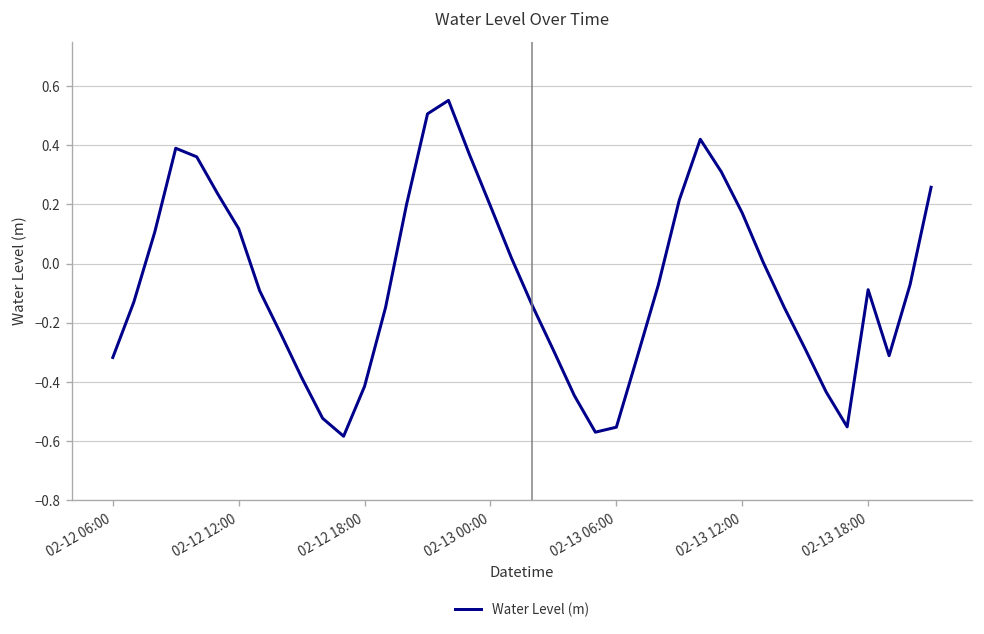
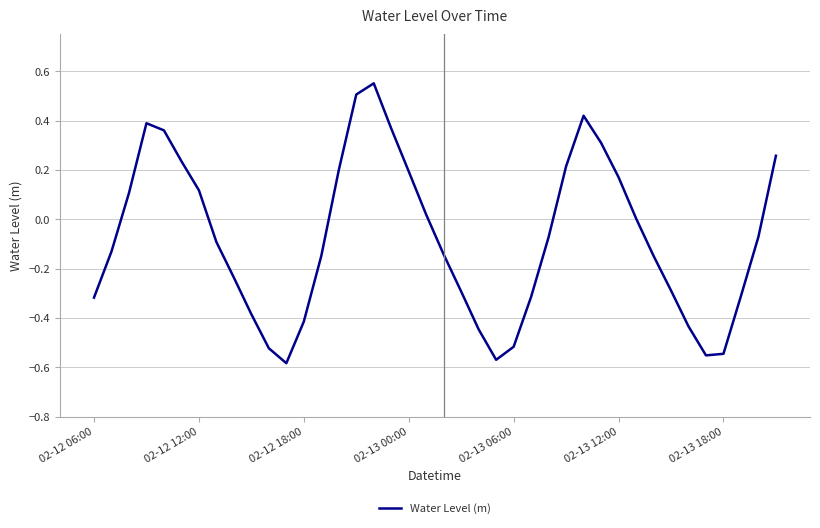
  {
    "02-12 06:00": -0.32,
    "02-12 12:00": 0.12,
    "02-12 18:00": -0.41,
    "02-13 00:00": 0.19,
-   "02-13 06:00": -0.55,
+   "02-13 06:00": -0.52,
    "02-13 12:00": 0.17,
-   "02-13 18:00": -0.09
+   "02-13 18:00": -0.55
  }
